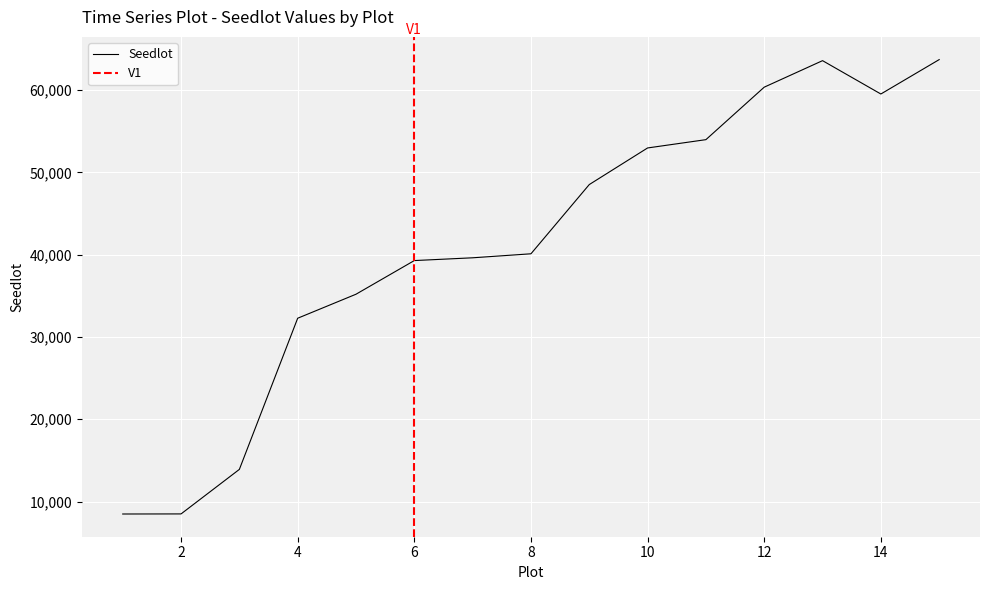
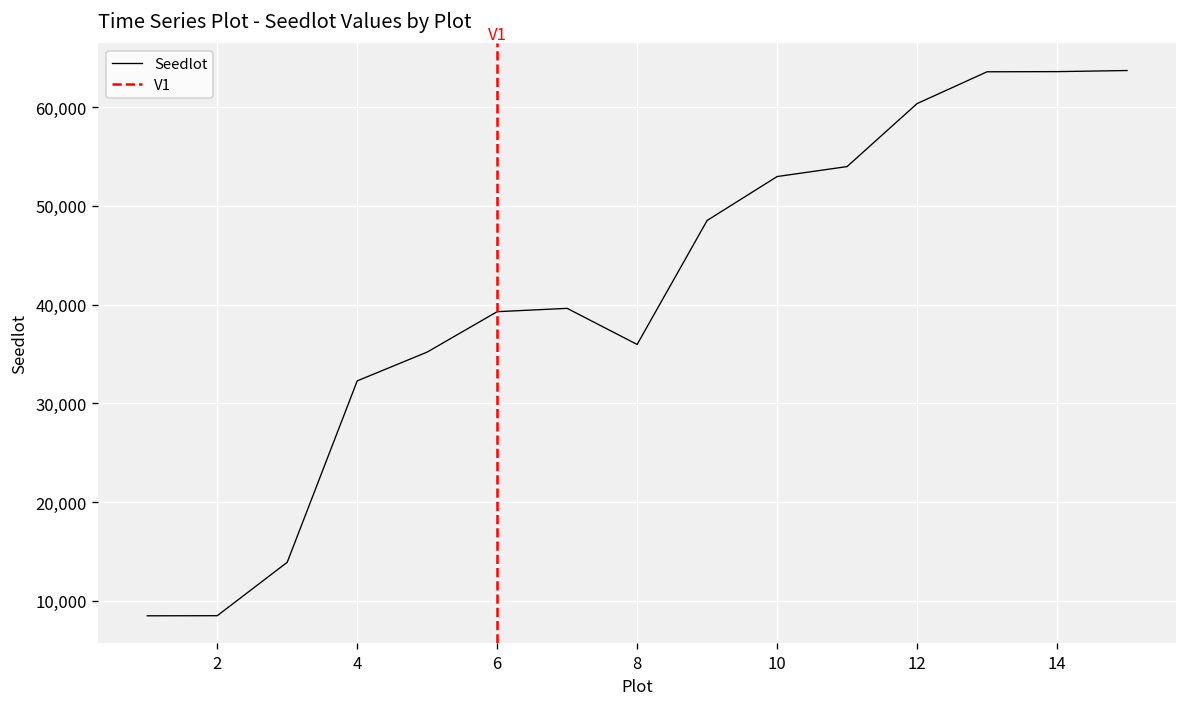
  {
    "2": "8,000",
    "4": "32,000",
    "6": "39,000",
-   "8": "40,000",
+   "8": "36,000",
    "10": "53,000",
    "12": "60,000",
-   "14": "60,000"
+   "14": "64,000"
  }
